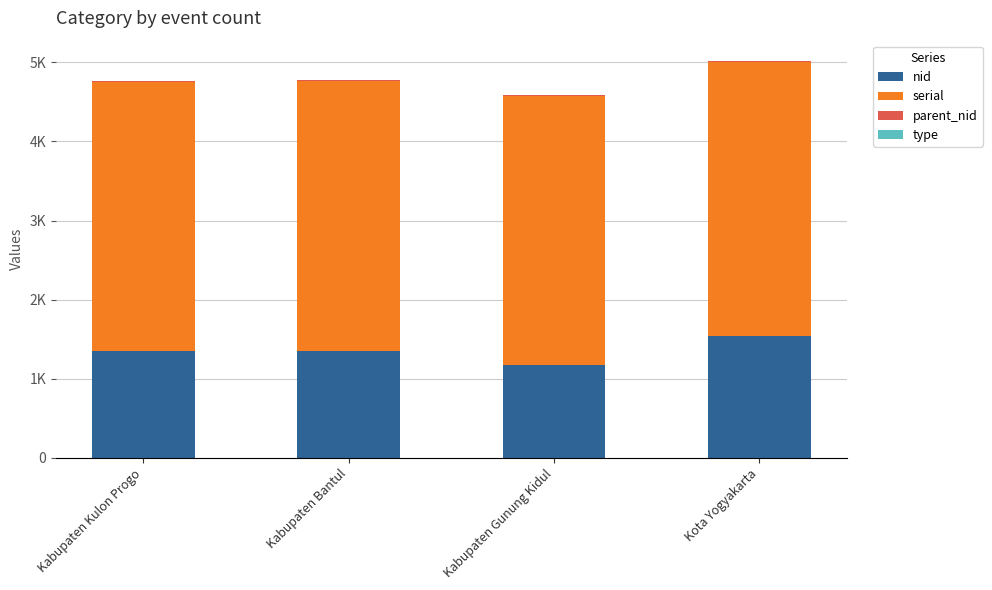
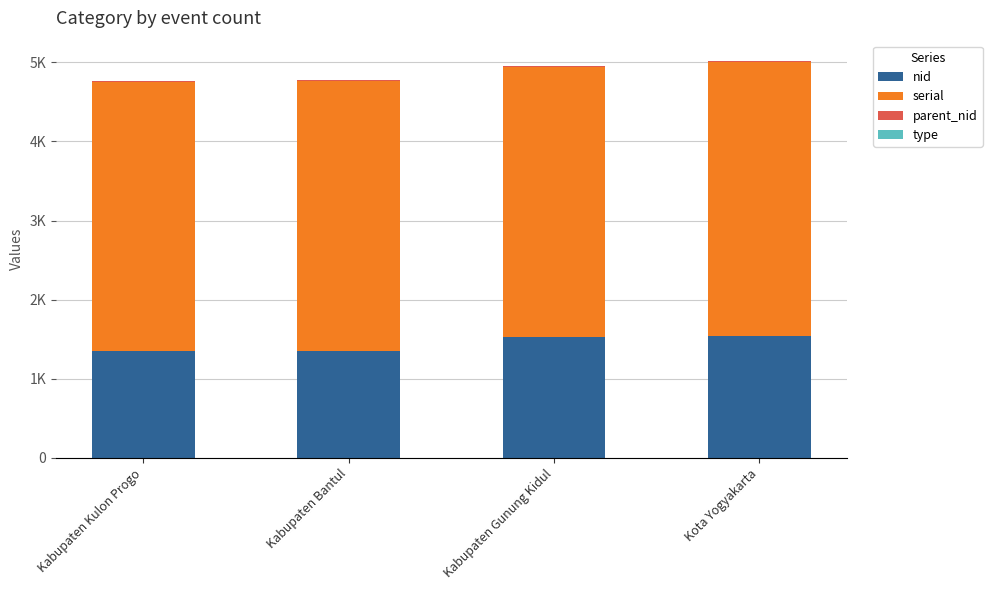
  {
    "nid": {
      "Kabupaten Kulon Progo": 1300,
      "Kabupaten Bantul": 1400,
-     "Kabupaten Gunung Kidul": 1200,
+     "Kabupaten Gunung Kidul": 1500,
      "Kota Yogyakarta": 1500
    },
    "serial": {
      "Kabupaten Kulon Progo": 3400,
      "Kabupaten Bantul": 3400,
      "Kabupaten Gunung Kidul": 3400,
      "Kota Yogyakarta": 3500
    }
  }
